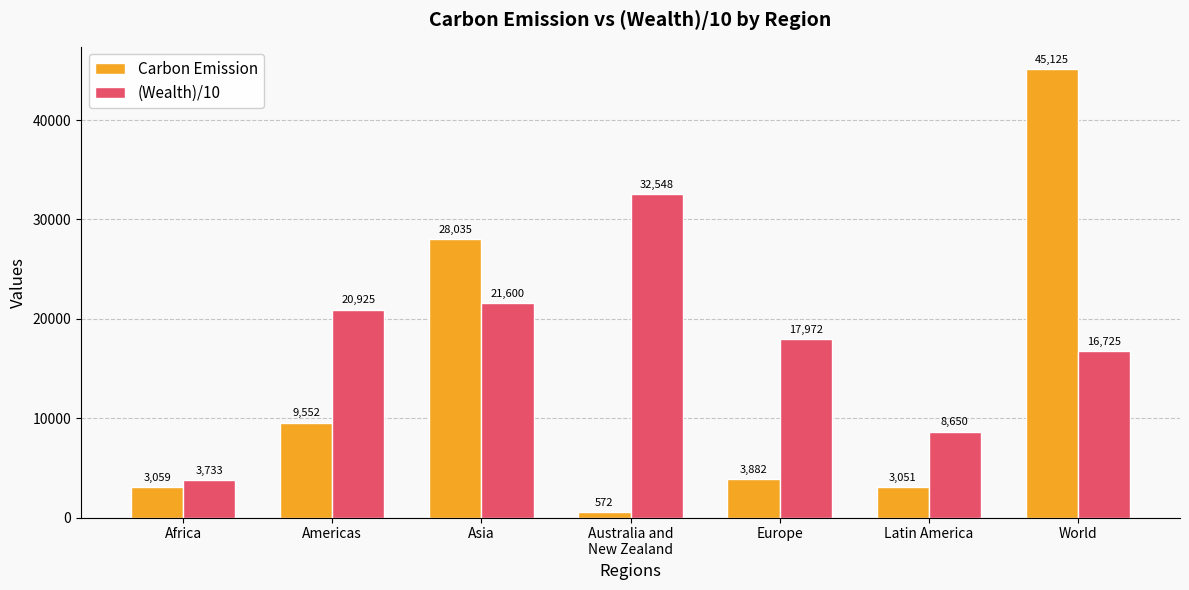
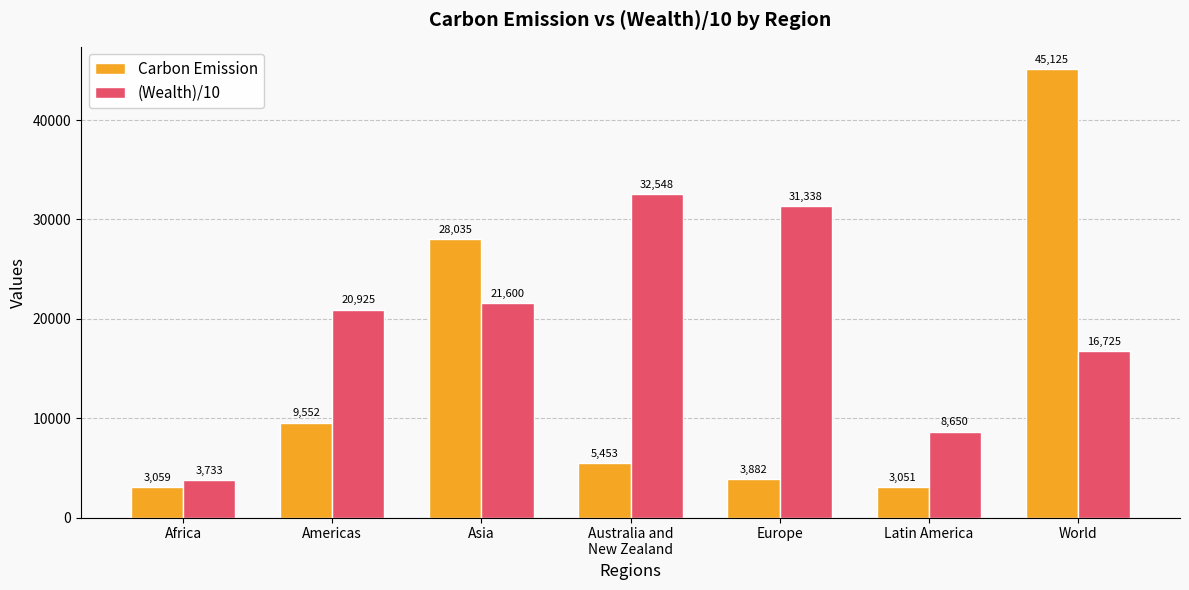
  {
    "Carbon Emission": {
      "Africa": "3,059",
      "Americas": "9,552",
      "Asia": "28,035",
-     "Australia and New Zealand": "572",
+     "Australia and New Zealand": "5,453",
      "Europe": "3,882",
      "Latin America": "3,051",
      "World": "45,125"
    },
    "(Wealth)/10": {
      "Africa": "3,733",
      "Americas": "20,925",
      "Asia": "21,600",
      "Australia and New Zealand": "32,548",
-     "Europe": "17,972",
+     "Europe": "31,338",
      "Latin America": "8,650",
      "World": "16,725"
    }
  }
